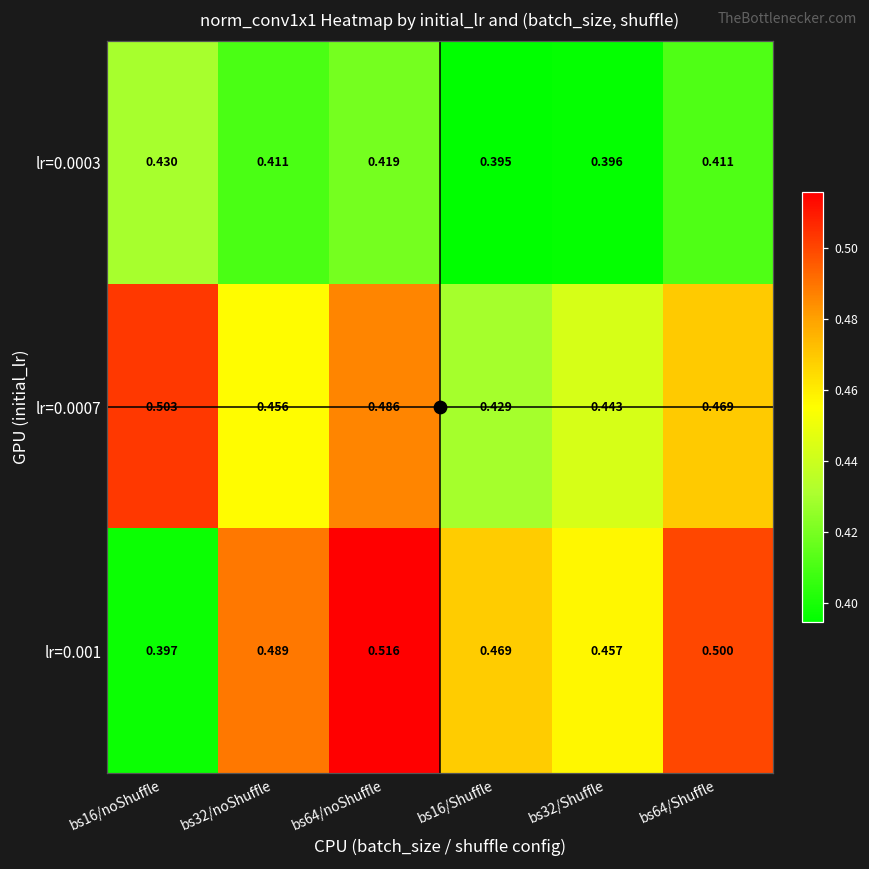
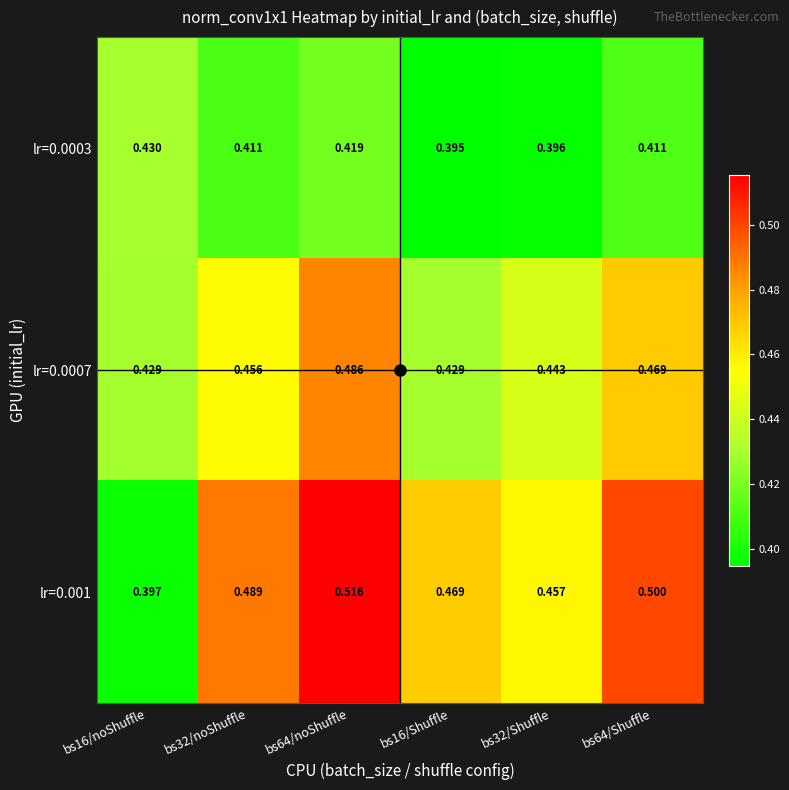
  {
    "lr=0.0003": {
      "bs16/noShuffle": 0.430,
      "bs32/noShuffle": 0.411,
      "bs64/noShuffle": 0.419,
      "bs16/Shuffle": 0.395,
      "bs32/Shuffle": 0.396,
      "bs64/Shuffle": 0.411
    },
    "lr=0.0007": {
-     "bs16/noShuffle": 0.503,
+     "bs16/noShuffle": 0.429,
      "bs32/noShuffle": 0.456,
      "bs64/noShuffle": 0.486,
      "bs16/Shuffle": 0.429,
      "bs32/Shuffle": 0.443,
      "bs64/Shuffle": 0.469
    },
    "lr=0.001": {
      "bs16/noShuffle": 0.397,
      "bs32/noShuffle": 0.489,
      "bs64/noShuffle": 0.516,
      "bs16/Shuffle": 0.469,
      "bs32/Shuffle": 0.457,
      "bs64/Shuffle": 0.500
    }
  }
